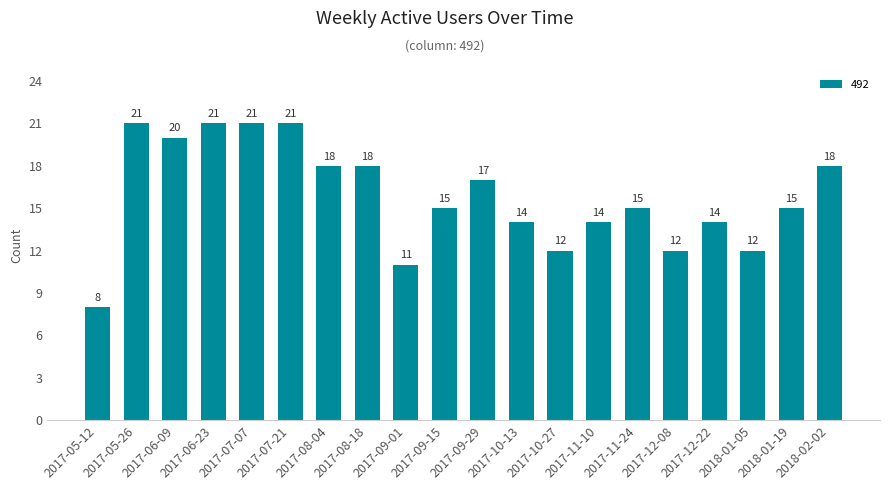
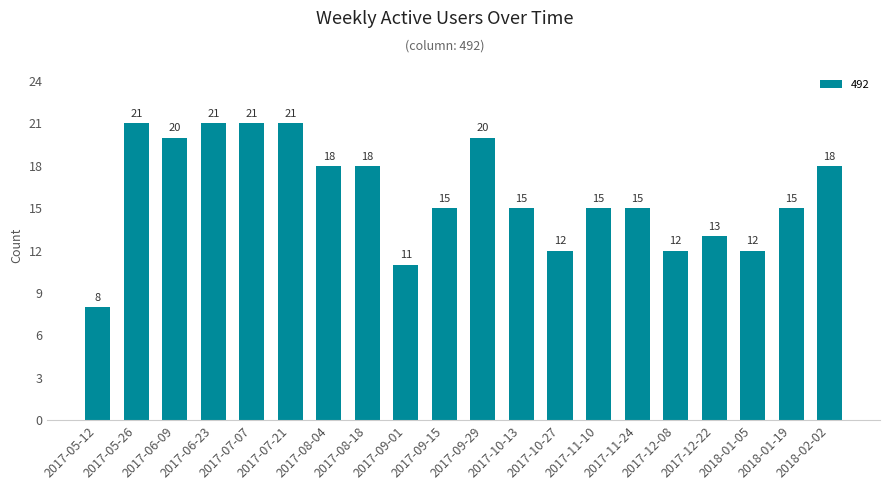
  {
    "2017-05-12": 8,
    "2017-05-26": 21,
    "2017-06-09": 20,
    "2017-06-23": 21,
    "2017-07-07": 21,
    "2017-07-21": 21,
    "2017-08-04": 18,
    "2017-08-18": 18,
    "2017-09-01": 11,
    "2017-09-15": 15,
-   "2017-09-29": 17,
-   "2017-10-13": 14,
+   "2017-09-29": 20,
+   "2017-10-13": 15,
    "2017-10-27": 12,
-   "2017-11-10": 14,
+   "2017-11-10": 15,
    "2017-11-24": 15,
    "2017-12-08": 12,
-   "2017-12-22": 14,
+   "2017-12-22": 13,
    "2018-01-05": 12,
    "2018-01-19": 15,
    "2018-02-02": 18
  }
